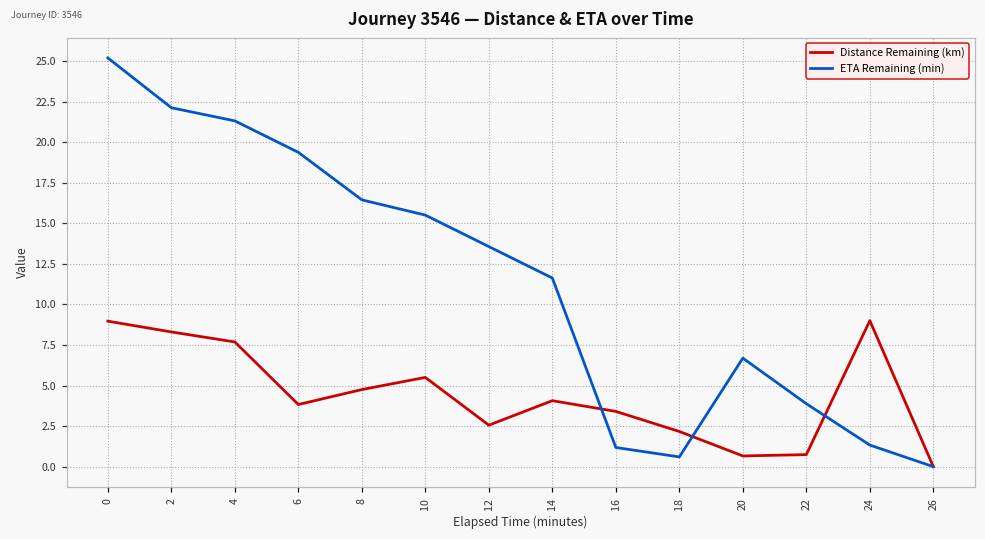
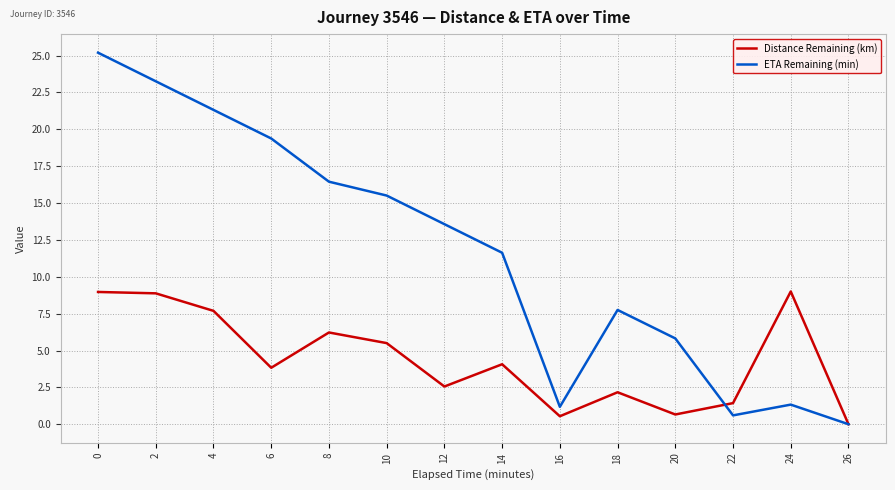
  {
    "Distance Remaining (km)": {
      "0": 9.0,
-     "2": 8.3,
+     "2": 8.9,
      "4": 7.7,
      "6": 3.8,
-     "8": 4.8,
+     "8": 6.2,
      "10": 5.5,
      "12": 2.6,
      "14": 4.1,
-     "16": 3.4,
+     "16": 0.5,
      "18": 2.2,
      "20": 0.7,
-     "22": 0.7,
+     "22": 1.4,
      "24": 9.0
    },
    "ETA Remaining (min)": {
      "0": 25.2,
-     "2": 22.1,
+     "2": 23.3,
      "4": 21.3,
      "6": 19.4,
      "8": 16.5,
      "10": 15.5,
      "12": 13.6,
      "14": 11.6,
      "16": 1.2,
-     "18": 0.6,
-     "20": 6.7,
-     "22": 3.9,
+     "18": 7.8,
+     "20": 5.8,
+     "22": 0.6,
      "24": 1.3
    }
  }
